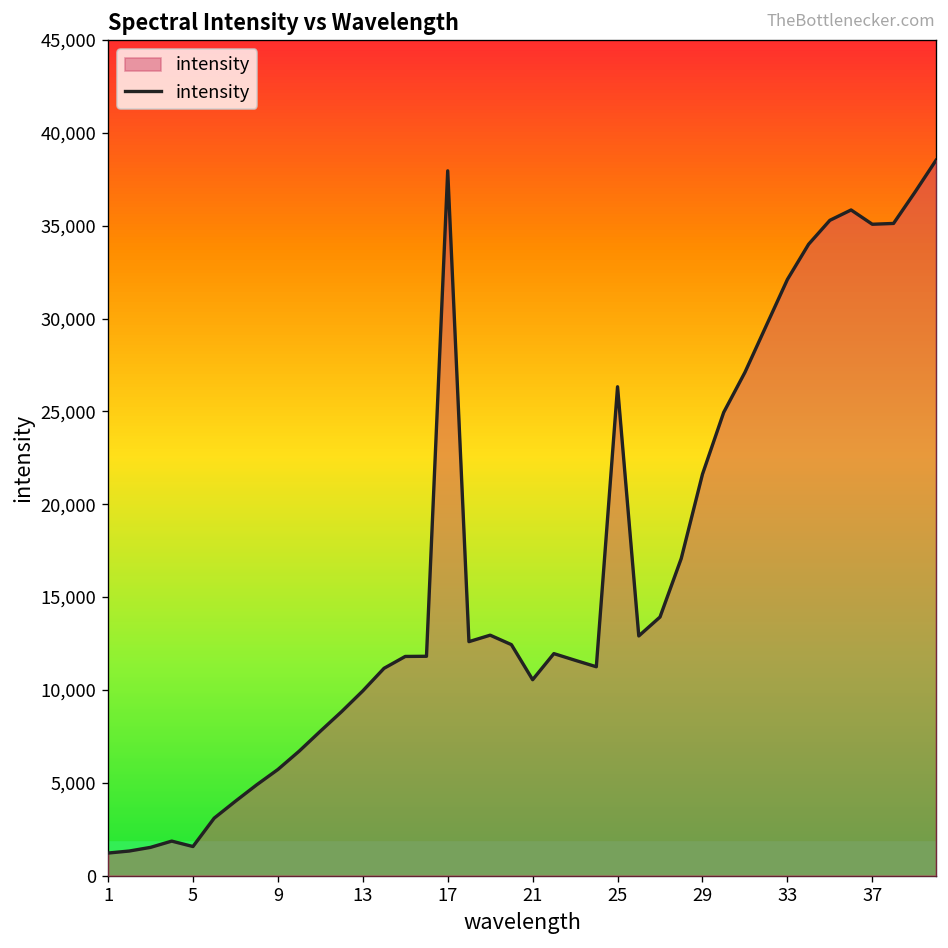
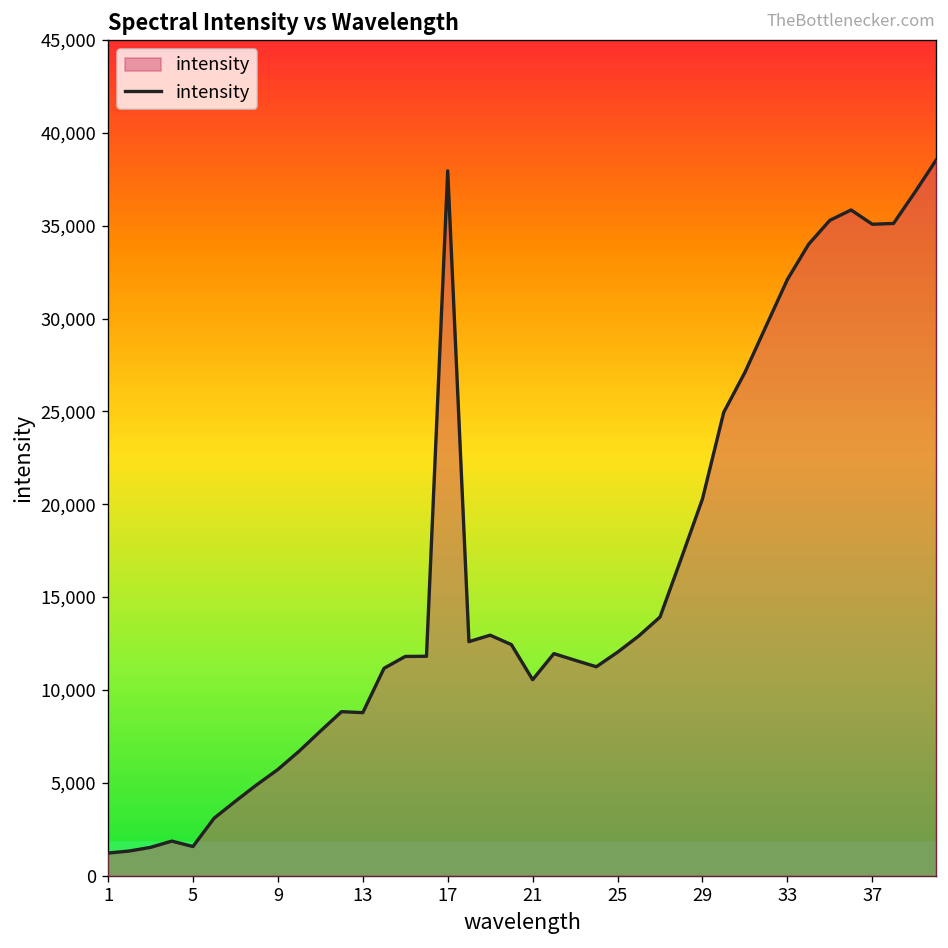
  {
    "1": "1,200",
    "5": "1,600",
    "9": "5,700",
-   "13": "9,900",
+   "13": "8,800",
    "17": "38,000",
    "21": "10,600",
-   "25": "26,300",
-   "29": "21,600",
+   "25": "12,000",
+   "29": "20,300",
    "33": "32,100",
    "37": "35,100"
  }
